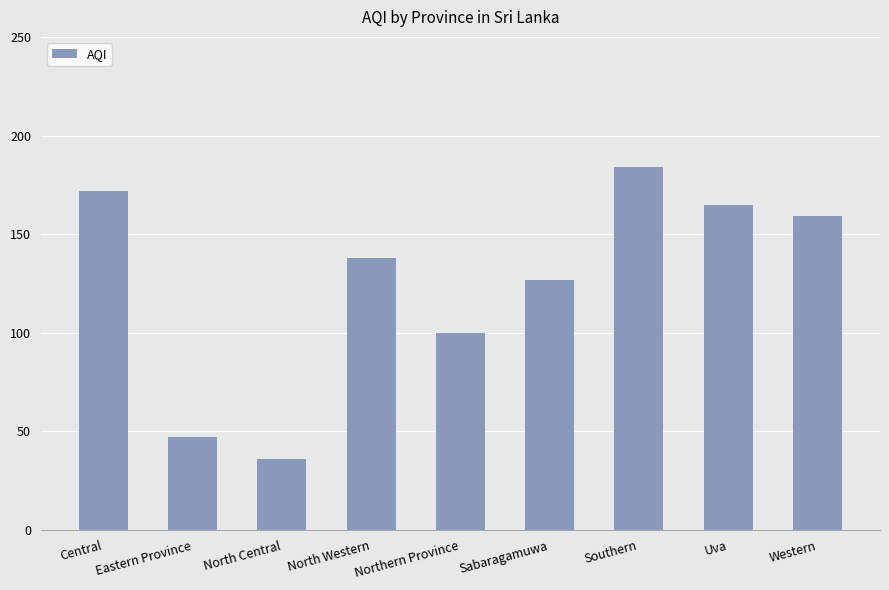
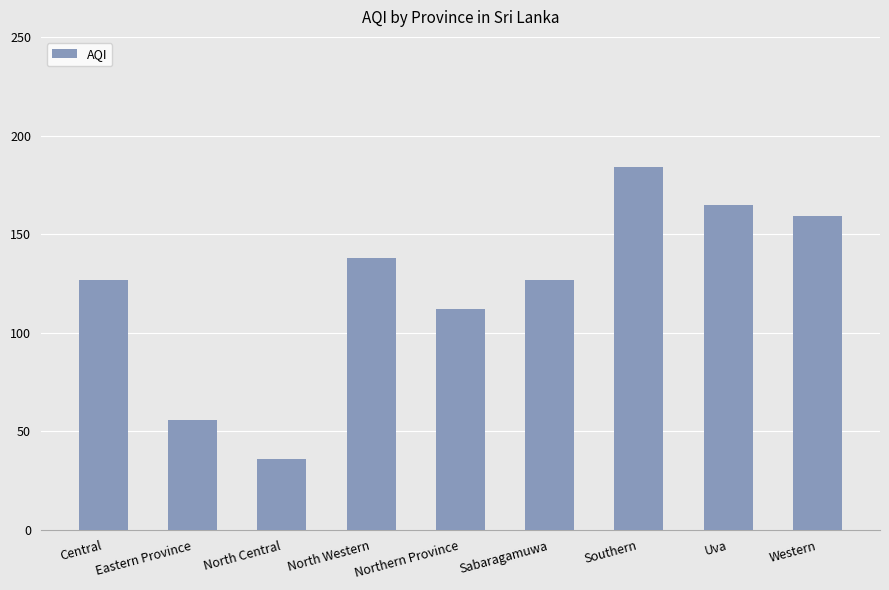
  {
-   "Central": 172,
-   "Eastern Province": 47,
+   "Central": 127,
+   "Eastern Province": 56,
    "North Central": 36,
    "North Western": 138,
-   "Northern Province": 100,
+   "Northern Province": 112,
    "Sabaragamuwa": 127,
    "Southern": 184,
    "Uva": 165,
    "Western": 159
  }
